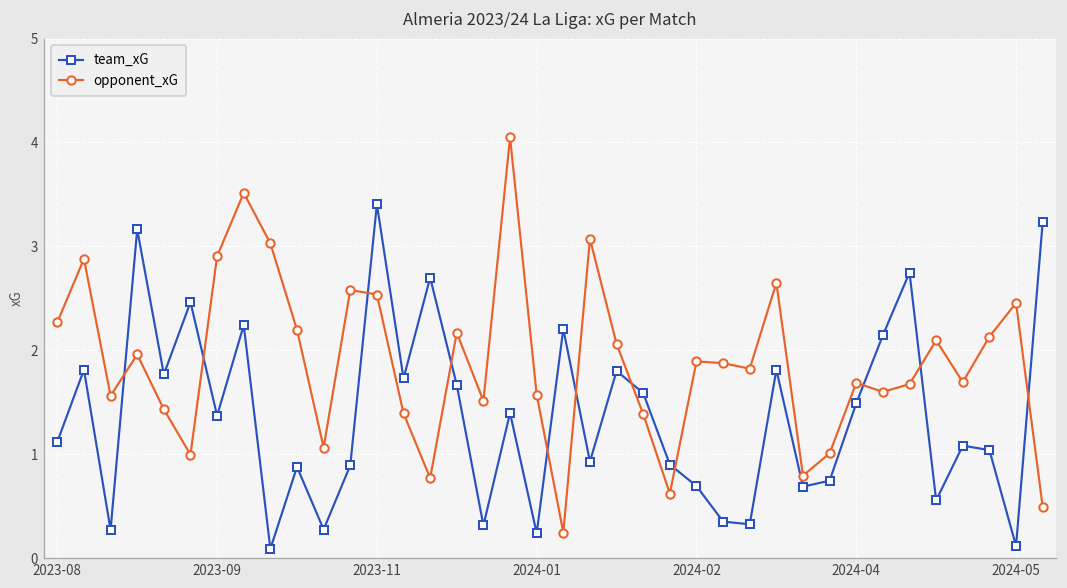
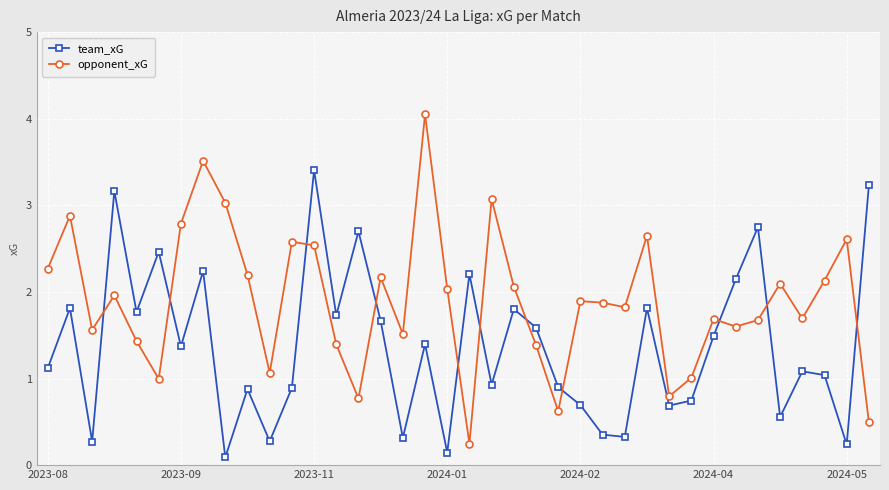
  {
    "team_xG": {
      "2023-08": 1.1,
      "2023-09": 1.4,
      "2023-11": 3.4,
-     "2024-01": 0.2,
+     "2024-01": 0.1,
      "2024-02": 0.7,
      "2024-04": 1.5,
-     "2024-05": 0.1
+     "2024-05": 0.2
    },
    "opponent_xG": {
      "2023-08": 2.3,
-     "2023-09": 2.9,
+     "2023-09": 2.8,
      "2023-11": 2.5,
-     "2024-01": 1.6,
+     "2024-01": 2.0,
      "2024-02": 1.9,
      "2024-04": 1.7,
-     "2024-05": 2.5
+     "2024-05": 2.6
    }
  }
